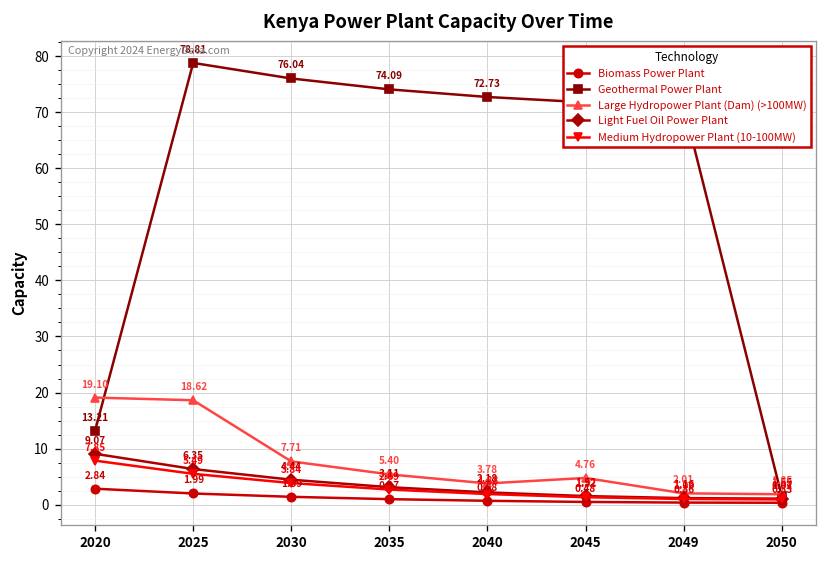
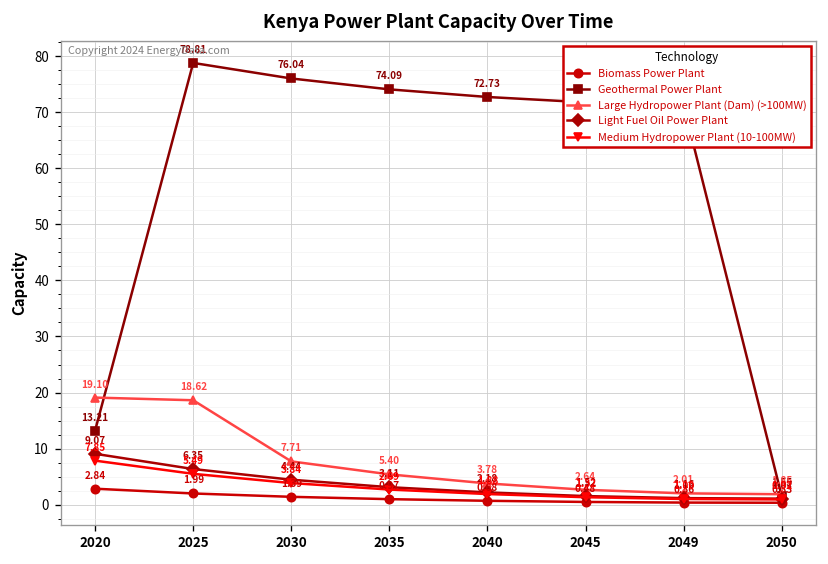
  {
    "Large Hydropower Plant (Dam) (>100MW)": {
      "2020": 19.10,
      "2025": 18.62,
      "2030": 7.71,
      "2035": 5.40,
-     "2045": 4.76
+     "2045": 2.64
    }
  }
